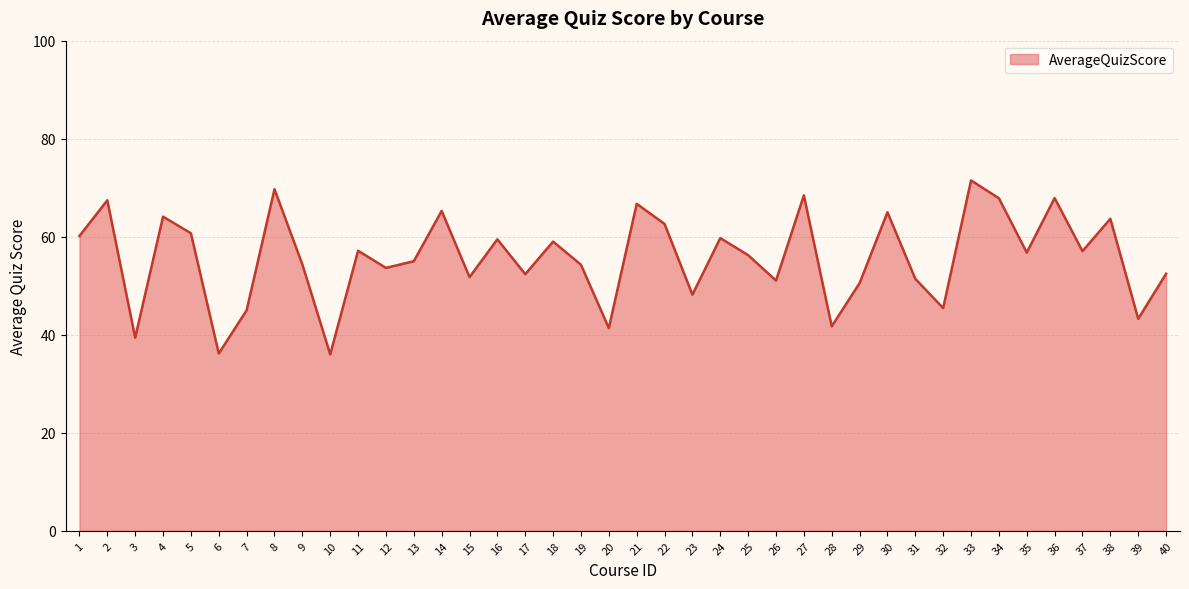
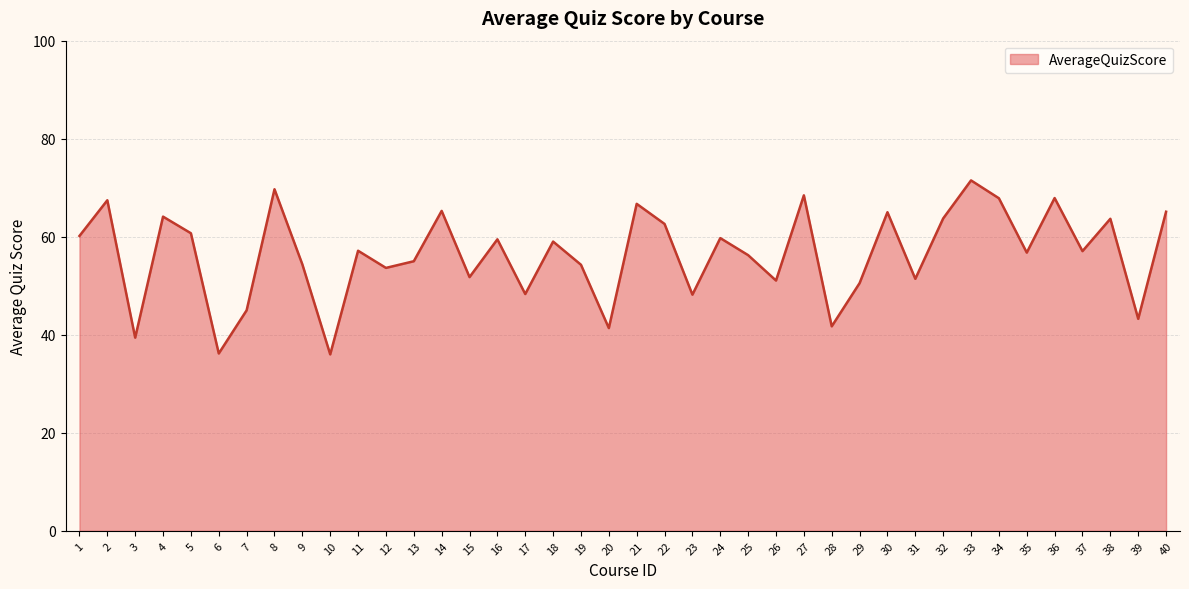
  {
    "1": 60,
    "2": 67,
    "3": 39,
    "4": 64,
    "5": 61,
    "6": 36,
    "7": 45,
    "8": 70,
    "9": 54,
    "10": 36,
    "11": 57,
    "12": 54,
    "13": 55,
    "14": 65,
    "15": 52,
    "16": 59,
-   "17": 52,
+   "17": 48,
    "18": 59,
    "19": 54,
    "20": 41,
    "21": 67,
    "22": 63,
    "23": 48,
    "24": 60,
    "25": 56,
    "26": 51,
    "27": 68,
    "28": 42,
    "29": 51,
    "30": 65,
    "31": 51,
-   "32": 45,
+   "32": 64,
    "33": 71,
    "34": 68,
    "35": 57,
    "36": 68,
    "37": 57,
    "38": 64,
    "39": 43,
-   "40": 52
+   "40": 65
  }
